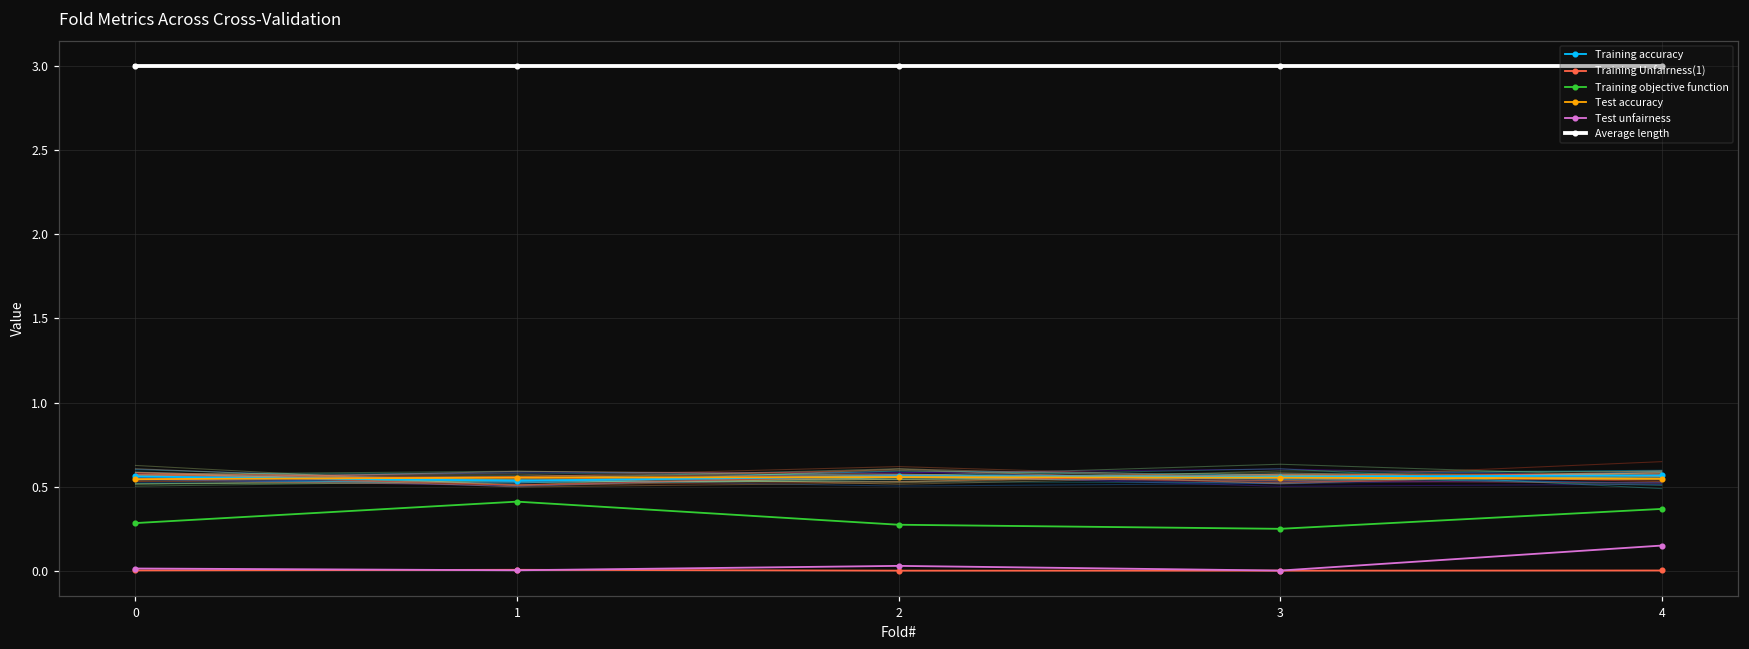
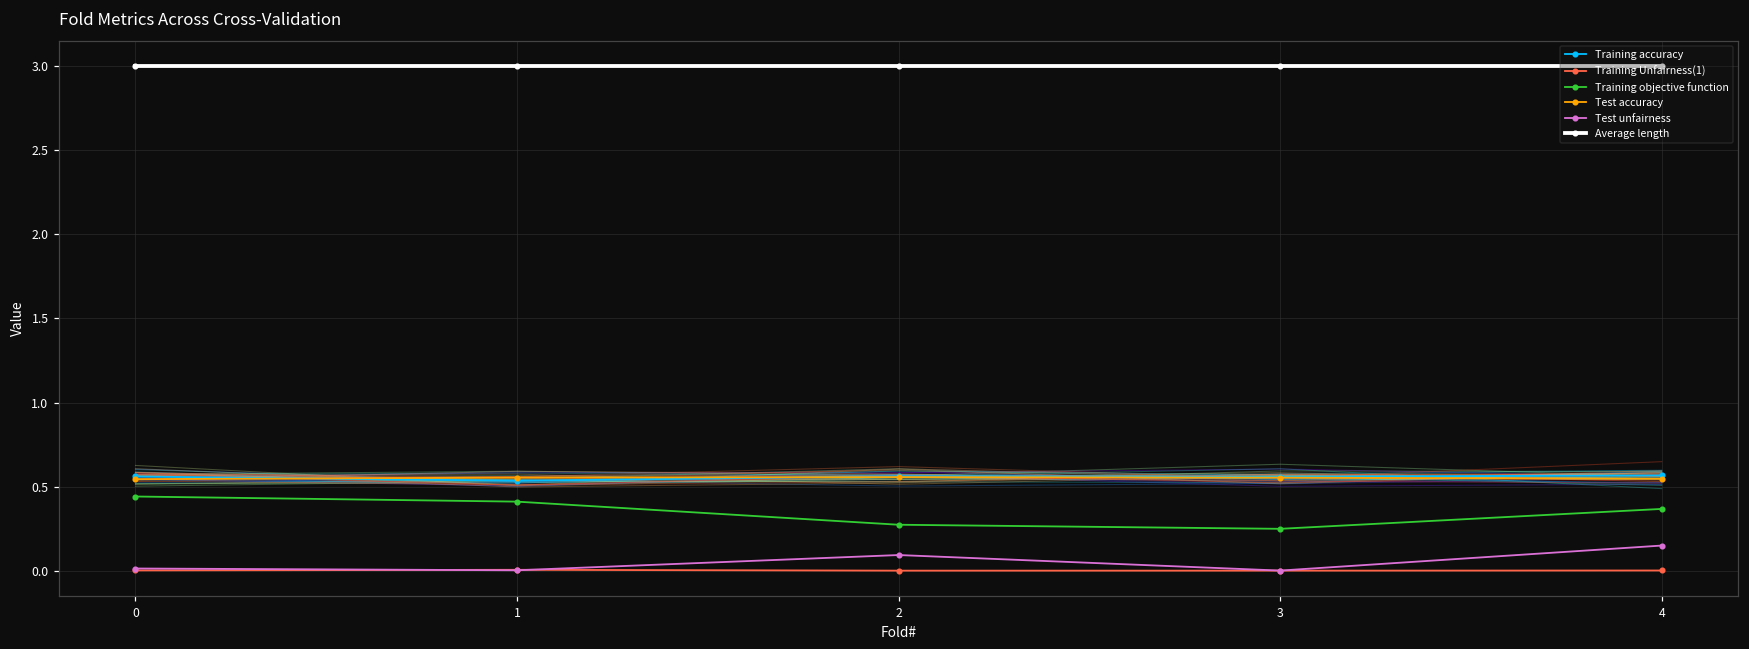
  {
    "Training objective function": {
-     "0": 0.28,
+     "0": 0.44,
      "1": 0.41,
      "2": 0.27,
      "3": 0.25,
      "4": 0.37
    },
    "Test unfairness": {
-     "2": 0.03,
+     "2": 0.09,
      "4": 0.15
    },
    "Average length": {
      "0": 3.00,
      "1": 3.00,
      "2": 3.00,
      "3": 3.00
    }
  }
